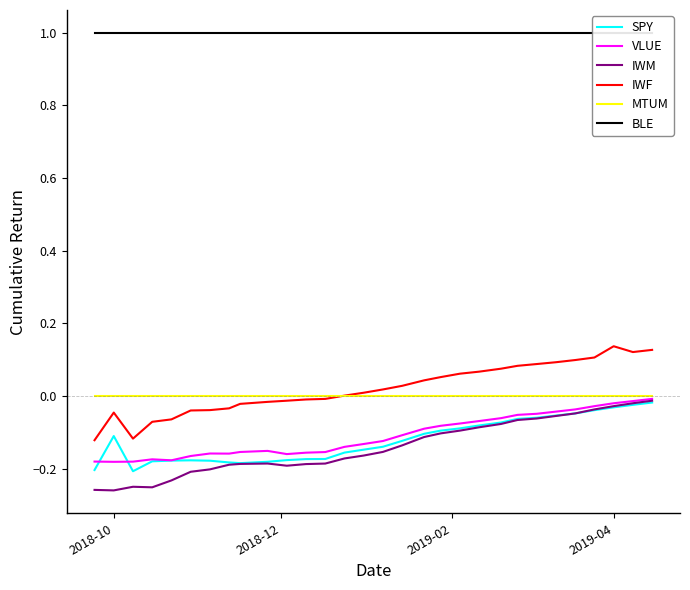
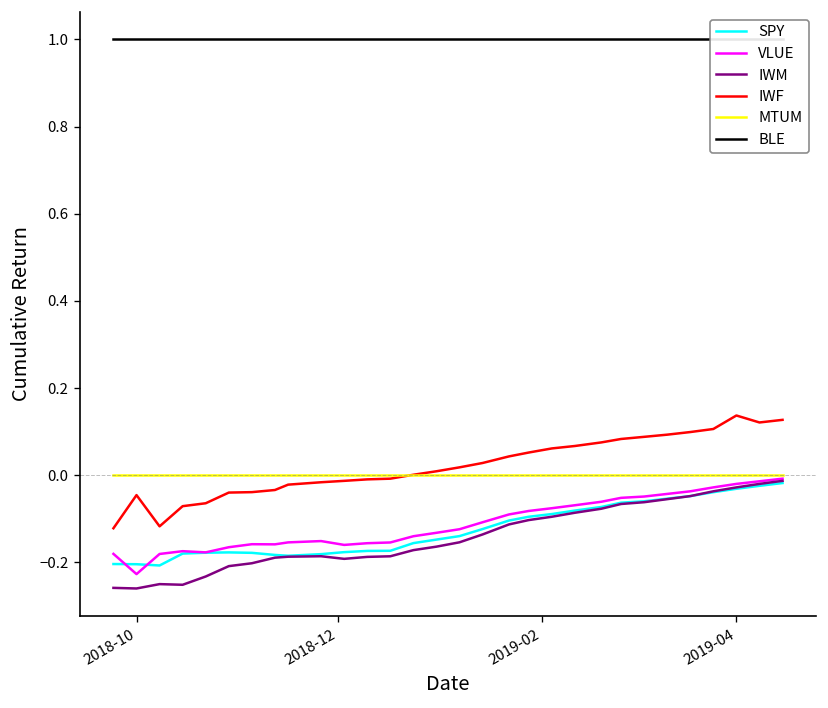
  {
    "SPY": {
-     "2018-10": -0.11
+     "2018-10": -0.20
    },
    "VLUE": {
-     "2018-10": -0.18,
+     "2018-10": -0.23,
      "2019-04": -0.02
    },
    "IWM": {
      "2018-10": -0.26
    },
    "IWF": {
      "2018-10": -0.05,
      "2019-04": 0.14
    },
    "MTUM": {
      "2018-10": 0.00,
      "2019-04": 0.00
    },
    "BLE": {
      "2018-10": 1.00
    }
  }
